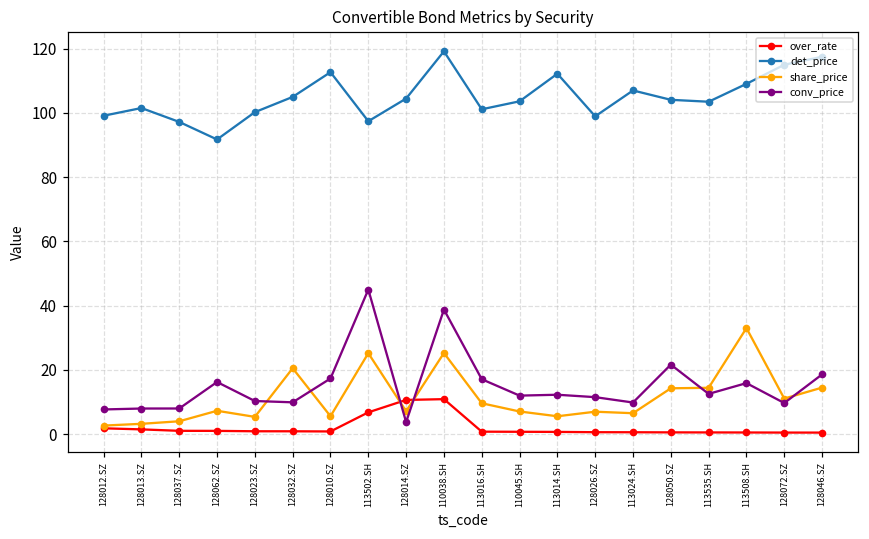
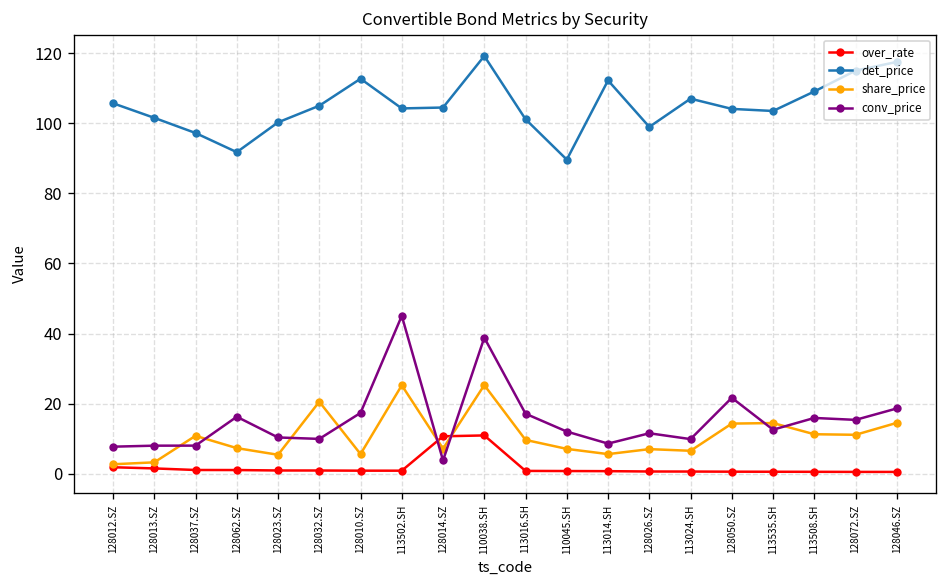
  {
    "over_rate": {
      "128013.SZ": 2,
      "128037.SZ": 1,
      "128062.SZ": 1,
      "128023.SZ": 1,
      "128032.SZ": 1,
      "128010.SZ": 1,
-     "113502.SH": 7,
+     "113502.SH": 1,
      "128014.SZ": 11,
      "110038.SH": 11,
      "113016.SH": 1,
      "110045.SH": 1,
      "113014.SH": 1,
      "128026.SZ": 1,
      "113024.SH": 1,
      "128050.SZ": 1,
      "113535.SH": 1,
      "113508.SH": 1,
      "128072.SZ": 1,
      "128046.SZ": 1
    },
    "det_price": {
-     "128012.SZ": 99,
+     "128012.SZ": 106,
      "128013.SZ": 102,
      "128037.SZ": 97,
      "128062.SZ": 92,
      "128023.SZ": 100,
      "128032.SZ": 105,
      "128010.SZ": 113,
-     "113502.SH": 97,
+     "113502.SH": 104,
      "128014.SZ": 104,
      "110038.SH": 119,
      "113016.SH": 101,
-     "110045.SH": 104,
+     "110045.SH": 90,
      "113014.SH": 112,
      "128026.SZ": 99,
      "113024.SH": 107,
      "128050.SZ": 104,
      "113535.SH": 104,
      "113508.SH": 109
    },
    "share_price": {
      "128013.SZ": 3,
-     "128037.SZ": 4,
+     "128037.SZ": 11,
      "128062.SZ": 7,
      "128023.SZ": 5,
      "128032.SZ": 21,
      "128010.SZ": 6,
      "113502.SH": 25,
      "128014.SZ": 7,
      "110038.SH": 25,
      "113016.SH": 10,
      "110045.SH": 7,
      "113014.SH": 6,
      "128026.SZ": 7,
      "113024.SH": 7,
      "128050.SZ": 14,
      "113535.SH": 14,
-     "113508.SH": 33,
+     "113508.SH": 11,
      "128072.SZ": 11,
      "128046.SZ": 15
    },
    "conv_price": {
      "128012.SZ": 8,
      "128013.SZ": 8,
      "128037.SZ": 8,
      "128062.SZ": 16,
      "128023.SZ": 10,
      "128032.SZ": 10,
      "128010.SZ": 17,
      "113502.SH": 45,
      "128014.SZ": 4,
      "110038.SH": 39,
      "113016.SH": 17,
      "110045.SH": 12,
-     "113014.SH": 12,
+     "113014.SH": 9,
      "128026.SZ": 12,
      "113024.SH": 10,
      "128050.SZ": 22,
      "113535.SH": 13,
      "113508.SH": 16,
-     "128072.SZ": 10,
+     "128072.SZ": 15,
      "128046.SZ": 19
    }
  }
